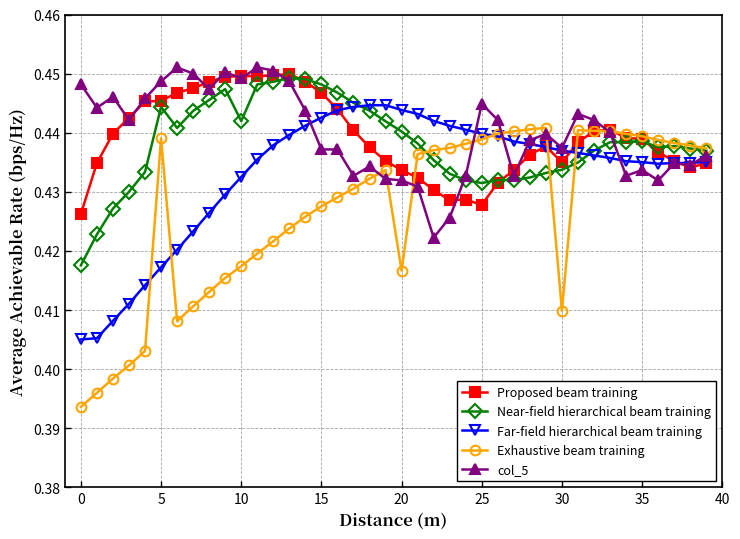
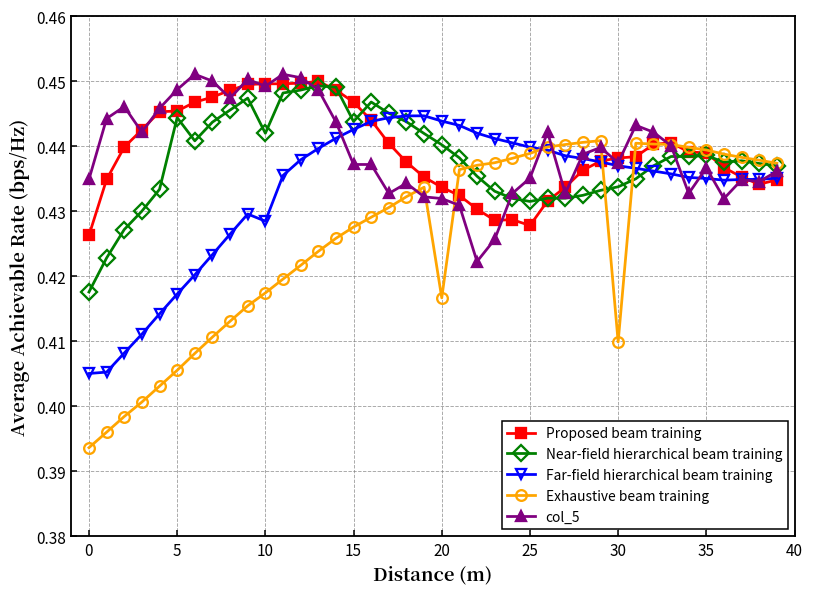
  {
    "Proposed beam training": {
      "0": 0.426,
      "5": 0.445,
      "15": 0.447,
      "20": 0.434,
      "25": 0.428,
-     "30": 0.435
+     "30": 0.438
    },
    "Near-field hierarchical beam training": {
      "0": 0.418,
      "5": 0.444,
      "10": 0.442,
-     "15": 0.448,
+     "15": 0.444,
      "20": 0.440,
      "25": 0.431,
      "30": 0.434
    },
    "Far-field hierarchical beam training": {
      "0": 0.405,
      "5": 0.417,
-     "10": 0.433,
+     "10": 0.428,
      "15": 0.443,
      "20": 0.444,
      "25": 0.440,
      "30": 0.437,
      "35": 0.435
    },
    "Exhaustive beam training": {
      "0": 0.394,
-     "5": 0.439,
+     "5": 0.406,
      "10": 0.417,
      "15": 0.428,
      "20": 0.417,
      "25": 0.439,
      "30": 0.410,
      "35": 0.439
    },
    "col_5": {
-     "0": 0.448,
+     "0": 0.435,
      "5": 0.449,
      "15": 0.437,
      "20": 0.432,
-     "25": 0.445,
+     "25": 0.435,
      "30": 0.437,
-     "35": 0.434
+     "35": 0.437
    }
  }
